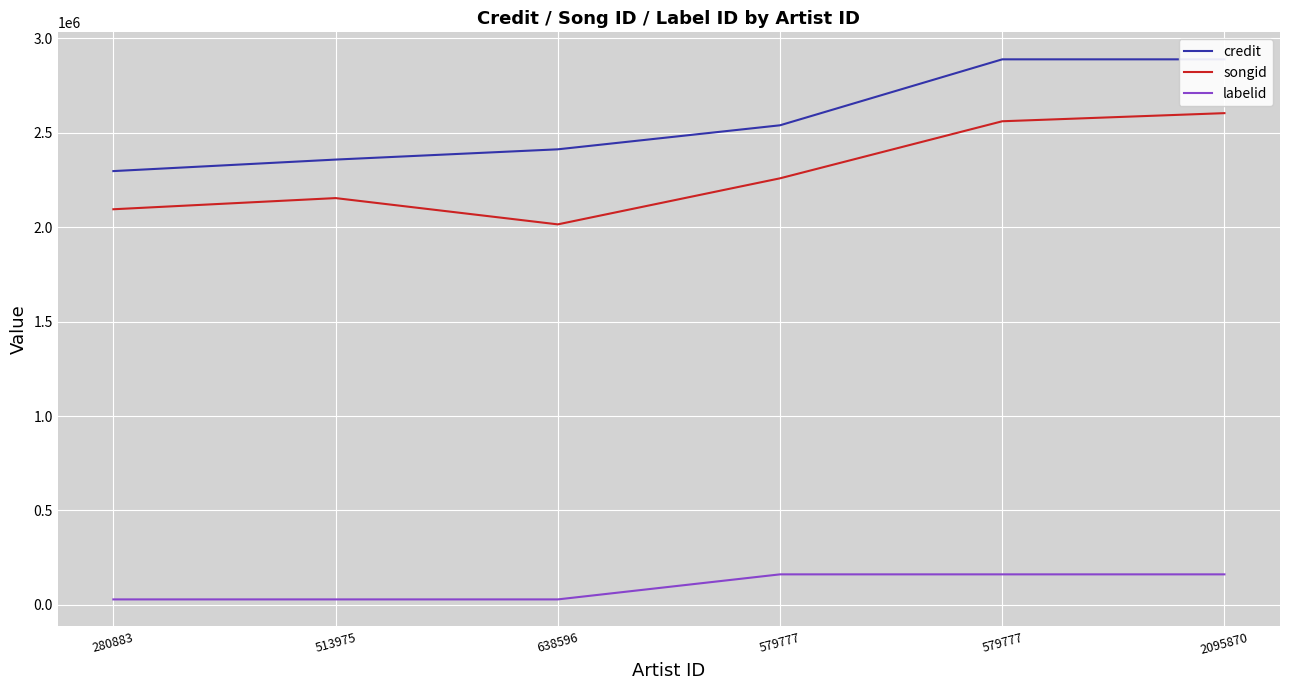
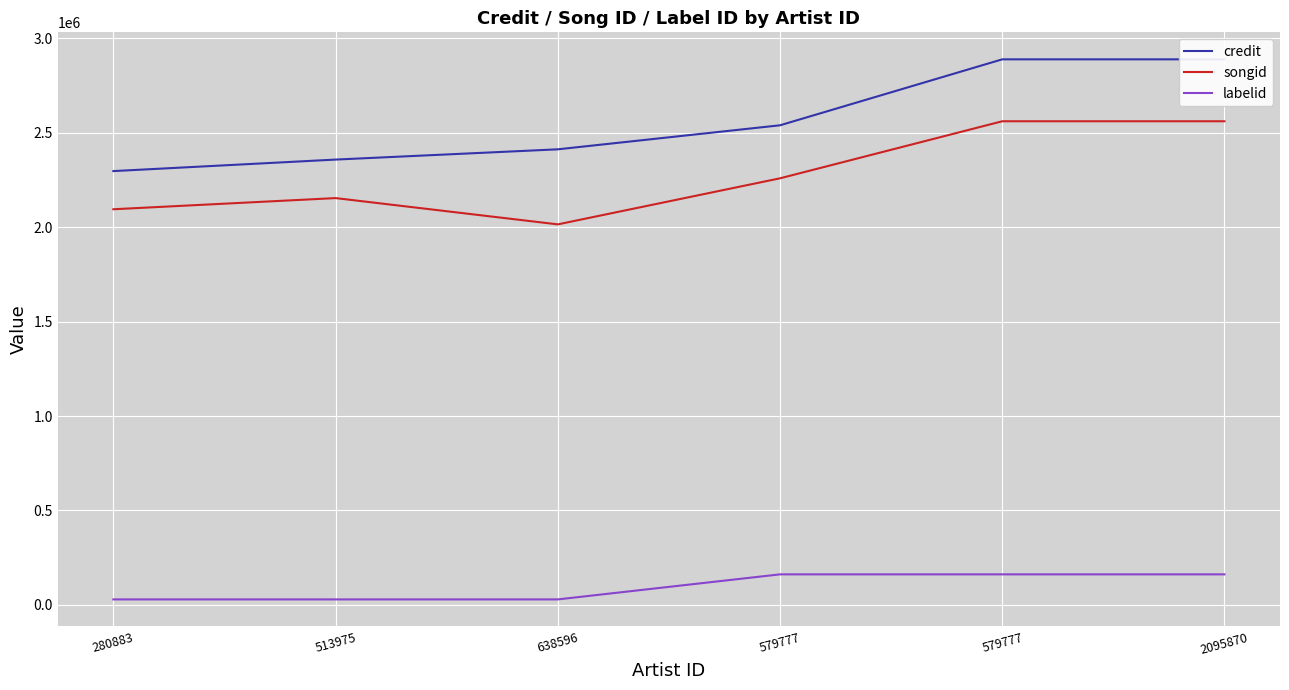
  {
    "credit": {
      "280883": 2300000,
      "513975": 2360000,
      "638596": 2410000
    },
    "songid": {
      "280883": 2090000,
      "513975": 2150000,
      "638596": 2010000,
-     "2095870": 2600000
+     "2095870": 2560000
    },
    "labelid": {
      "280883": 30000,
      "513975": 30000,
      "638596": 30000,
      "2095870": 160000
    }
  }
